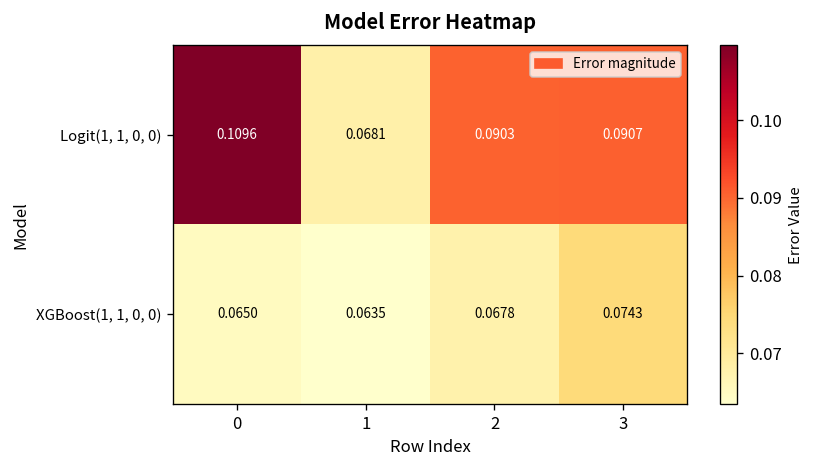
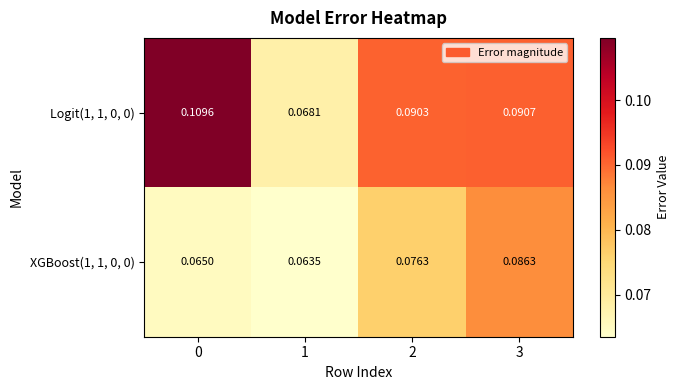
  {
    "Logit(1, 1, 0, 0)": {
      "0": 0.1096,
      "1": 0.0681,
      "2": 0.0903,
      "3": 0.0907
    },
    "XGBoost(1, 1, 0, 0)": {
      "0": 0.0650,
      "1": 0.0635,
-     "2": 0.0678,
-     "3": 0.0743
+     "2": 0.0763,
+     "3": 0.0863
    }
  }
